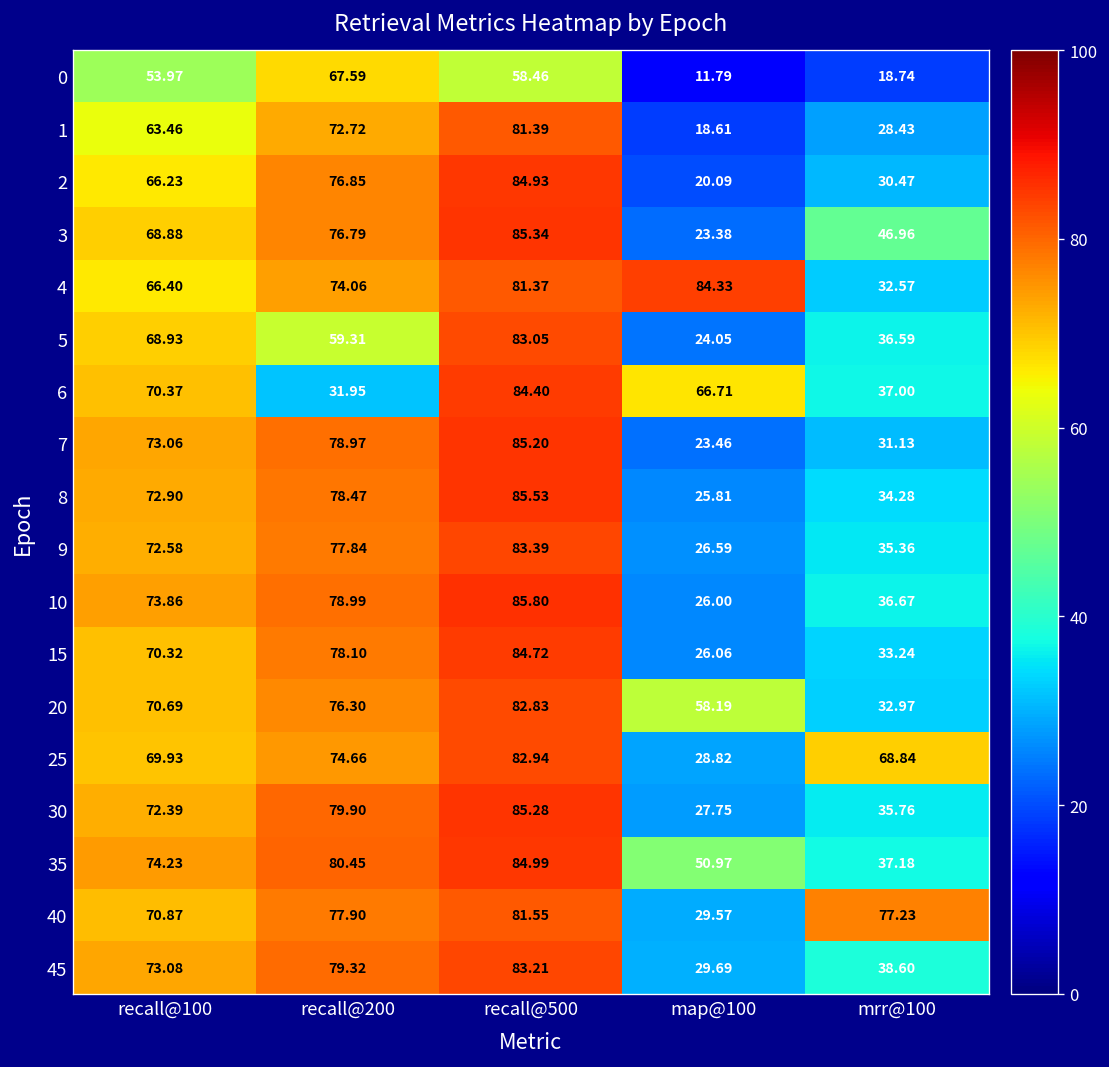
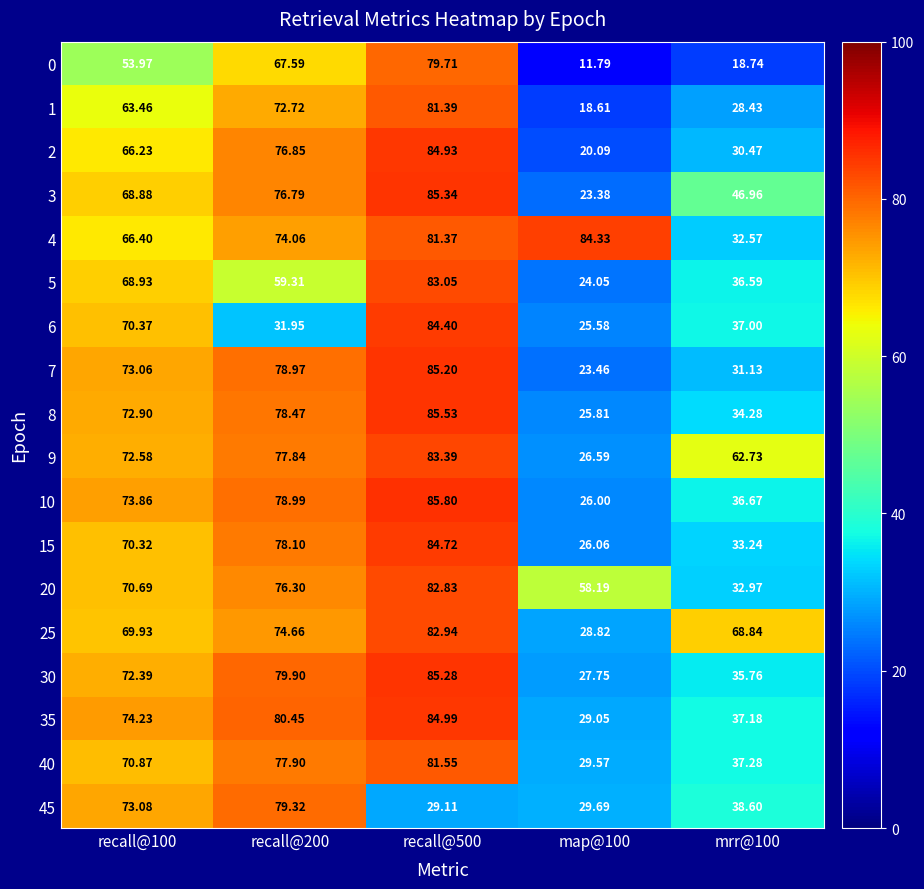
  {
    "0": {
      "recall@100": 53.97,
      "recall@200": 67.59,
-     "recall@500": 58.46,
+     "recall@500": 79.71,
      "map@100": 11.79,
      "mrr@100": 18.74
    },
    "1": {
      "recall@100": 63.46,
      "recall@200": 72.72,
      "recall@500": 81.39,
      "map@100": 18.61,
      "mrr@100": 28.43
    },
    "2": {
      "recall@100": 66.23,
      "recall@200": 76.85,
      "recall@500": 84.93,
      "map@100": 20.09,
      "mrr@100": 30.47
    },
    "3": {
      "recall@100": 68.88,
      "recall@200": 76.79,
      "recall@500": 85.34,
      "map@100": 23.38,
      "mrr@100": 46.96
    },
    "4": {
      "recall@100": 66.40,
      "recall@200": 74.06,
      "recall@500": 81.37,
      "map@100": 84.33,
      "mrr@100": 32.57
    },
    "5": {
      "recall@100": 68.93,
      "recall@200": 59.31,
      "recall@500": 83.05,
      "map@100": 24.05,
      "mrr@100": 36.59
    },
    "6": {
      "recall@100": 70.37,
      "recall@200": 31.95,
      "recall@500": 84.40,
-     "map@100": 66.71,
+     "map@100": 25.58,
      "mrr@100": 37.00
    },
    "7": {
      "recall@100": 73.06,
      "recall@200": 78.97,
      "recall@500": 85.20,
      "map@100": 23.46,
      "mrr@100": 31.13
    },
    "8": {
      "recall@100": 72.90,
      "recall@200": 78.47,
      "recall@500": 85.53,
      "map@100": 25.81,
      "mrr@100": 34.28
    },
    "9": {
      "recall@100": 72.58,
      "recall@200": 77.84,
      "recall@500": 83.39,
      "map@100": 26.59,
-     "mrr@100": 35.36
+     "mrr@100": 62.73
    },
    "10": {
      "recall@100": 73.86,
      "recall@200": 78.99,
      "recall@500": 85.80,
      "map@100": 26.00,
      "mrr@100": 36.67
    },
    "15": {
      "recall@100": 70.32,
      "recall@200": 78.10,
      "recall@500": 84.72,
      "map@100": 26.06,
      "mrr@100": 33.24
    },
    "20": {
      "recall@100": 70.69,
      "recall@200": 76.30,
      "recall@500": 82.83,
      "map@100": 58.19,
      "mrr@100": 32.97
    },
    "25": {
      "recall@100": 69.93,
      "recall@200": 74.66,
      "recall@500": 82.94,
      "map@100": 28.82,
      "mrr@100": 68.84
    },
    "30": {
      "recall@100": 72.39,
      "recall@200": 79.90,
      "recall@500": 85.28,
      "map@100": 27.75,
      "mrr@100": 35.76
    },
    "35": {
      "recall@100": 74.23,
      "recall@200": 80.45,
      "recall@500": 84.99,
-     "map@100": 50.97,
+     "map@100": 29.05,
      "mrr@100": 37.18
    },
    "40": {
      "recall@100": 70.87,
      "recall@200": 77.90,
      "recall@500": 81.55,
      "map@100": 29.57,
-     "mrr@100": 77.23
+     "mrr@100": 37.28
    },
    "45": {
      "recall@100": 73.08,
      "recall@200": 79.32,
-     "recall@500": 83.21,
+     "recall@500": 29.11,
      "map@100": 29.69,
      "mrr@100": 38.60
    }
  }
